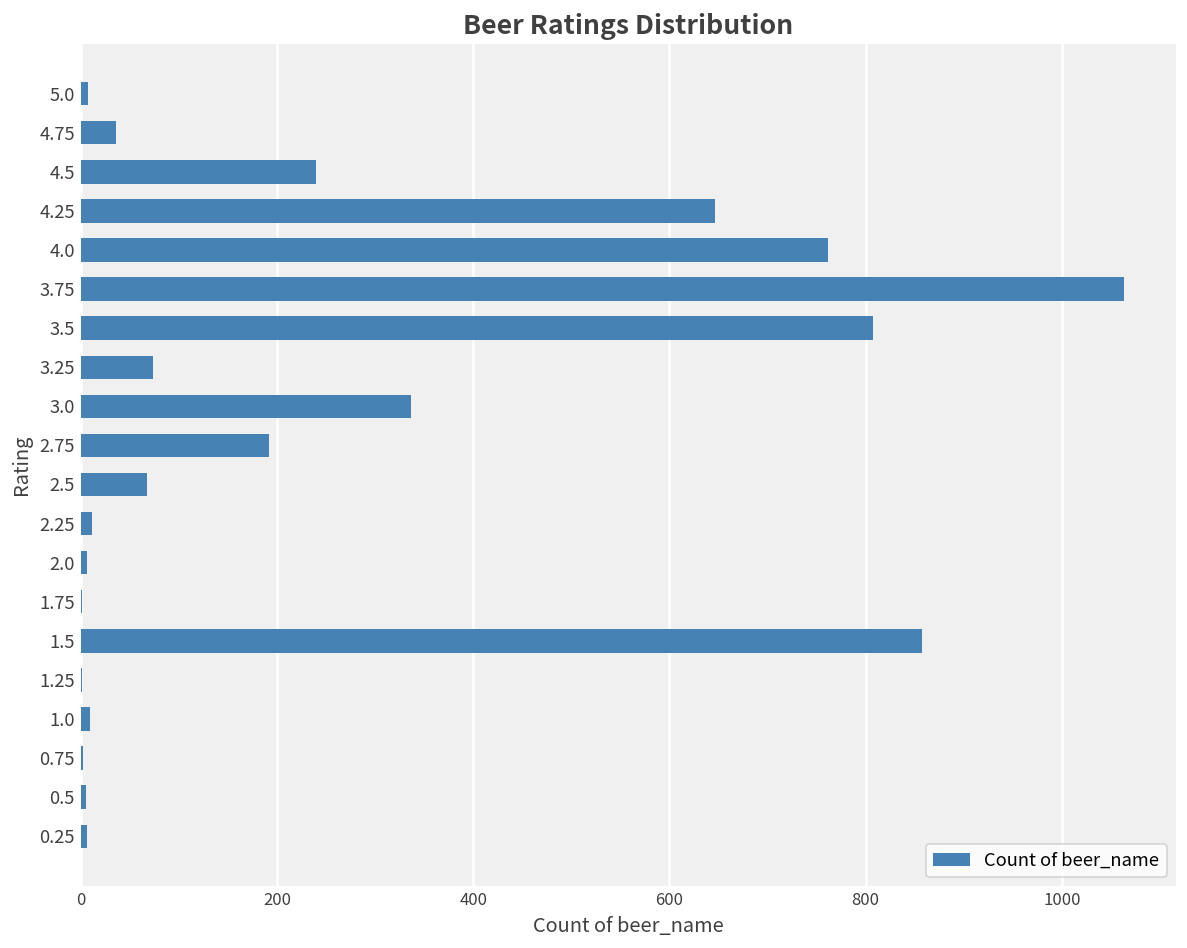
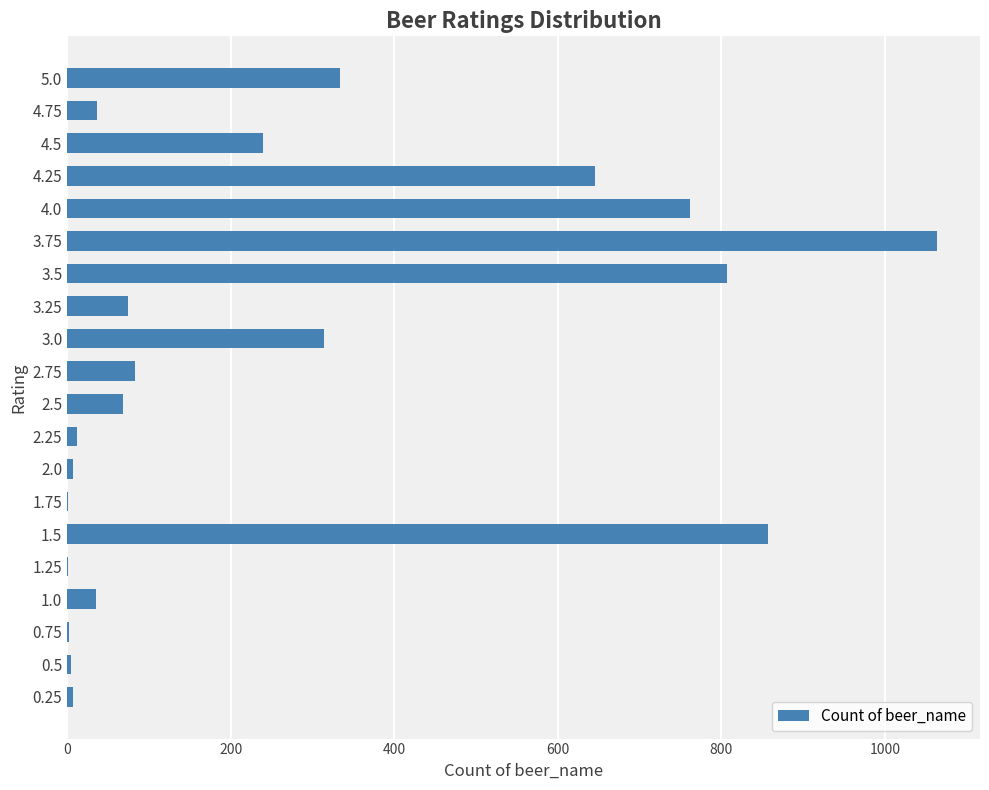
  {
-   "5.0": 10,
+   "5.0": 330,
    "4.75": 40,
    "4.5": 240,
    "4.25": 650,
    "4.0": 760,
    "3.75": 1060,
    "3.5": 810,
    "3.25": 70,
-   "3.0": 340,
-   "2.75": 190,
+   "3.0": 310,
+   "2.75": 80,
    "2.5": 70,
    "2.25": 10,
    "2.0": 10,
    "1.5": 860,
-   "1.0": 10,
+   "1.0": 40,
    "0.5": 10,
    "0.25": 10
  }
